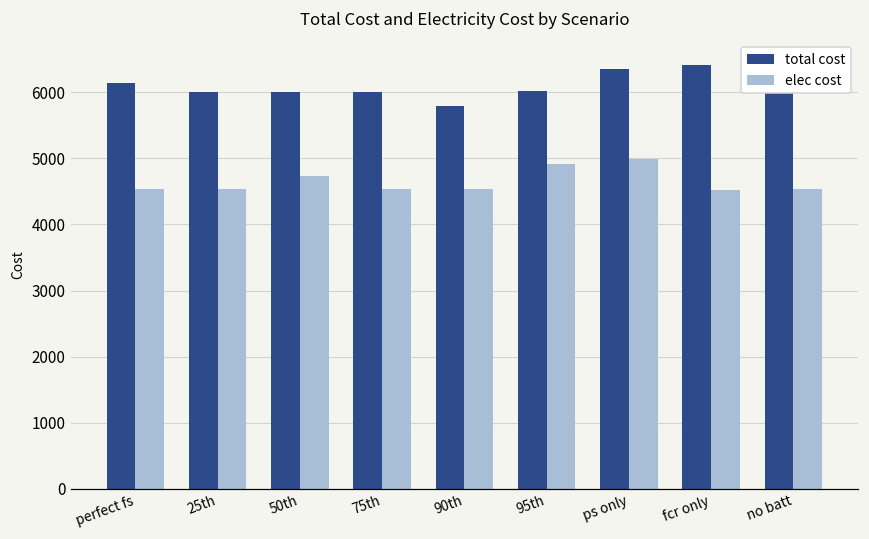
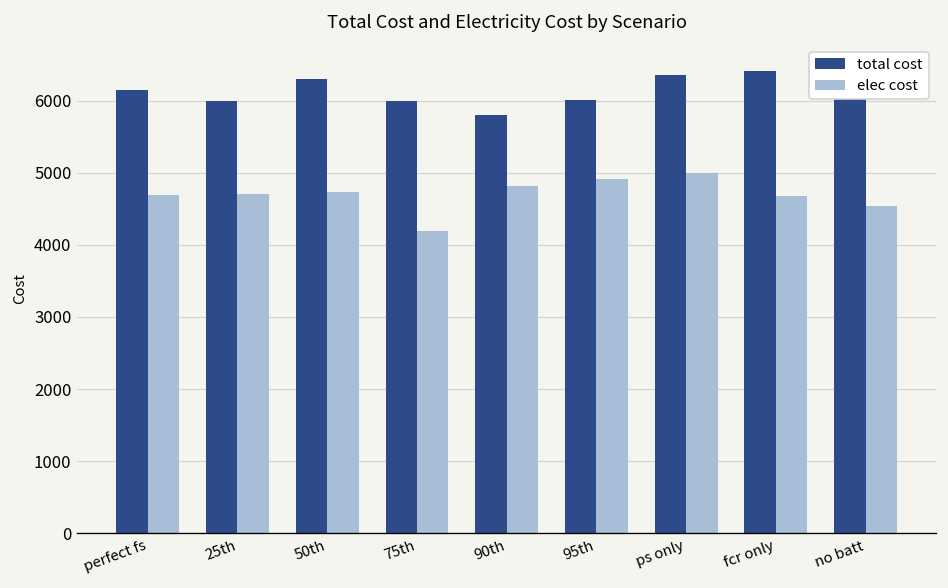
  {
    "total cost": {
      "perfect fs": 6100,
      "25th": 6000,
-     "50th": 6000,
+     "50th": 6300,
      "75th": 6000,
      "90th": 5800,
      "95th": 6000,
      "ps only": 6400,
      "fcr only": 6400
    },
    "elec cost": {
-     "perfect fs": 4500,
-     "25th": 4500,
+     "perfect fs": 4700,
+     "25th": 4700,
      "50th": 4700,
-     "75th": 4500,
-     "90th": 4500,
+     "75th": 4200,
+     "90th": 4800,
      "95th": 4900,
      "ps only": 5000,
-     "fcr only": 4500,
+     "fcr only": 4700,
      "no batt": 4500
    }
  }
